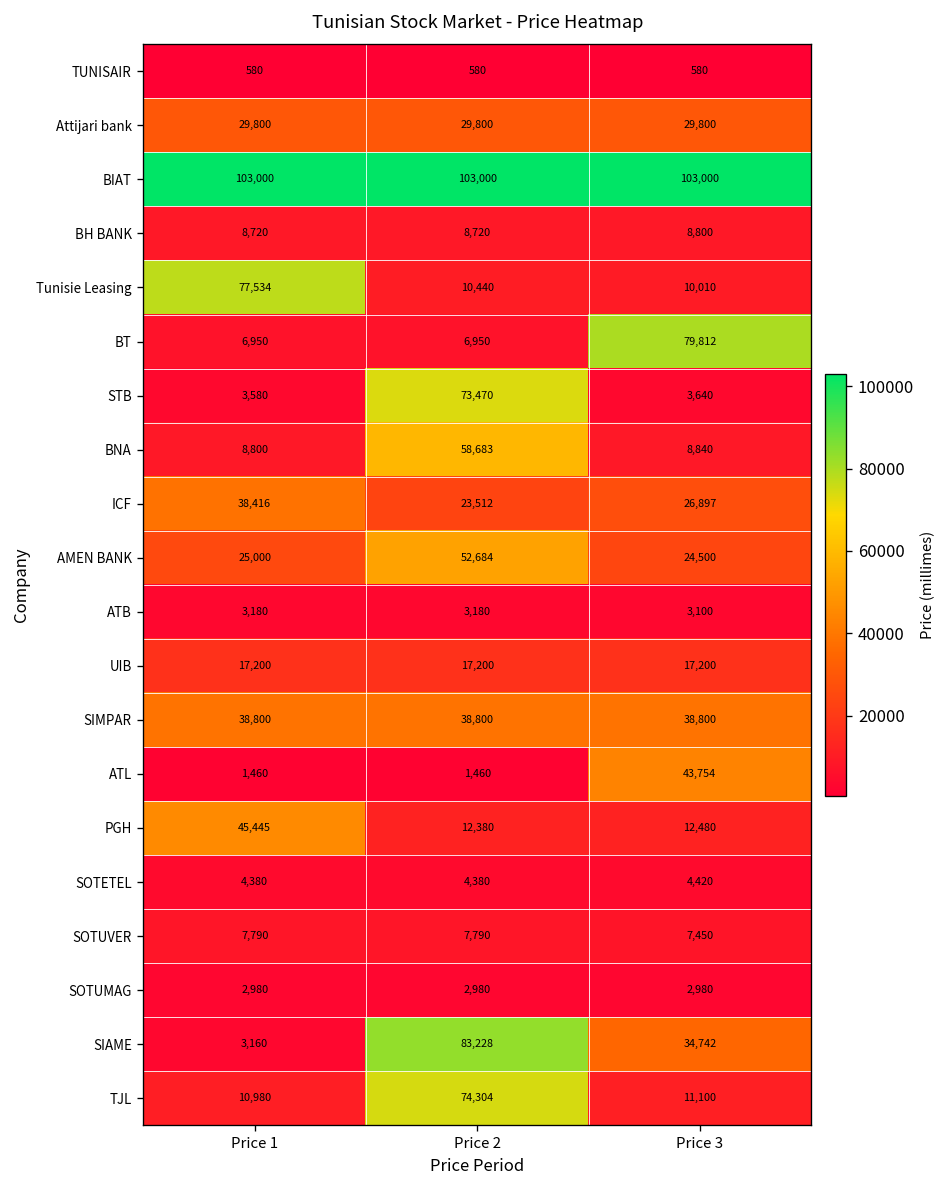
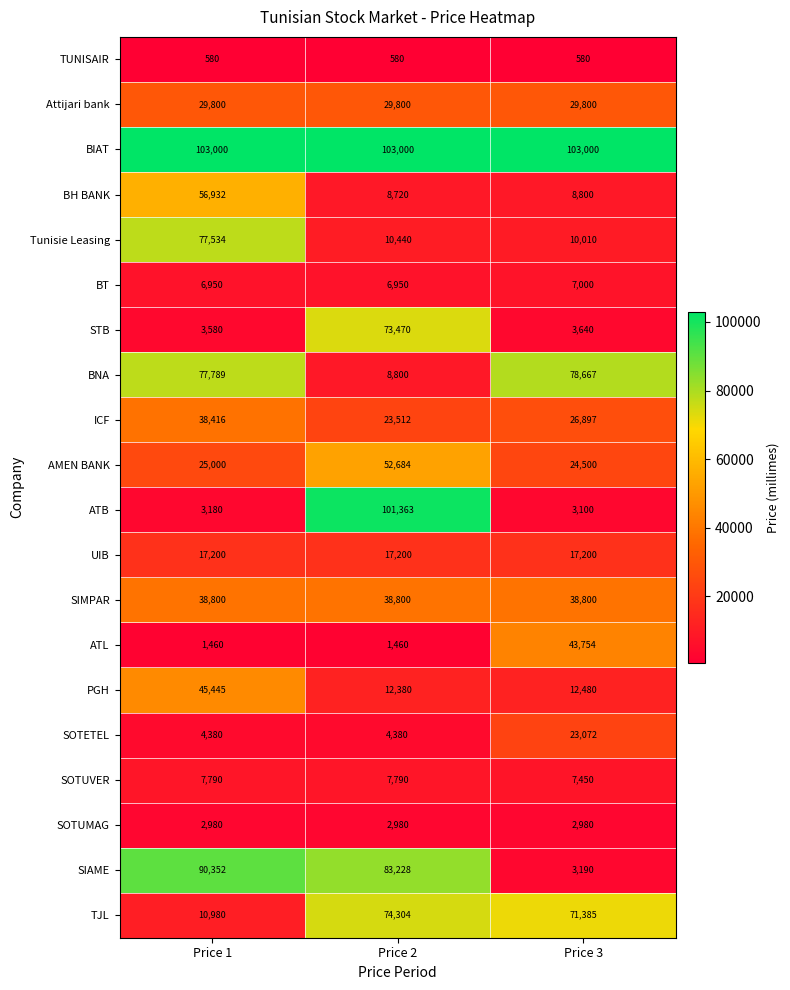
  {
    "TUNISAIR": {
      "Price 1": "580",
      "Price 2": "580",
      "Price 3": "580"
    },
    "Attijari bank": {
      "Price 1": "29,800",
      "Price 2": "29,800",
      "Price 3": "29,800"
    },
    "BIAT": {
      "Price 1": "103,000",
      "Price 2": "103,000",
      "Price 3": "103,000"
    },
    "BH BANK": {
-     "Price 1": "8,720",
+     "Price 1": "56,932",
      "Price 2": "8,720",
      "Price 3": "8,800"
    },
    "Tunisie Leasing": {
      "Price 1": "77,534",
      "Price 2": "10,440",
      "Price 3": "10,010"
    },
    "BT": {
      "Price 1": "6,950",
      "Price 2": "6,950",
-     "Price 3": "79,812"
+     "Price 3": "7,000"
    },
    "STB": {
      "Price 1": "3,580",
      "Price 2": "73,470",
      "Price 3": "3,640"
    },
    "BNA": {
-     "Price 1": "8,800",
-     "Price 2": "58,683",
-     "Price 3": "8,840"
+     "Price 1": "77,789",
+     "Price 2": "8,800",
+     "Price 3": "78,667"
    },
    "ICF": {
      "Price 1": "38,416",
      "Price 2": "23,512",
      "Price 3": "26,897"
    },
    "AMEN BANK": {
      "Price 1": "25,000",
      "Price 2": "52,684",
      "Price 3": "24,500"
    },
    "ATB": {
      "Price 1": "3,180",
-     "Price 2": "3,180",
+     "Price 2": "101,363",
      "Price 3": "3,100"
    },
    "UIB": {
      "Price 1": "17,200",
      "Price 2": "17,200",
      "Price 3": "17,200"
    },
    "SIMPAR": {
      "Price 1": "38,800",
      "Price 2": "38,800",
      "Price 3": "38,800"
    },
    "ATL": {
      "Price 1": "1,460",
      "Price 2": "1,460",
      "Price 3": "43,754"
    },
    "PGH": {
      "Price 1": "45,445",
      "Price 2": "12,380",
      "Price 3": "12,480"
    },
    "SOTETEL": {
      "Price 1": "4,380",
      "Price 2": "4,380",
-     "Price 3": "4,420"
+     "Price 3": "23,072"
    },
    "SOTUVER": {
      "Price 1": "7,790",
      "Price 2": "7,790",
      "Price 3": "7,450"
    },
    "SOTUMAG": {
      "Price 1": "2,980",
      "Price 2": "2,980",
      "Price 3": "2,980"
    },
    "SIAME": {
-     "Price 1": "3,160",
+     "Price 1": "90,352",
      "Price 2": "83,228",
-     "Price 3": "34,742"
+     "Price 3": "3,190"
    },
    "TJL": {
      "Price 1": "10,980",
      "Price 2": "74,304",
-     "Price 3": "11,100"
+     "Price 3": "71,385"
    }
  }
